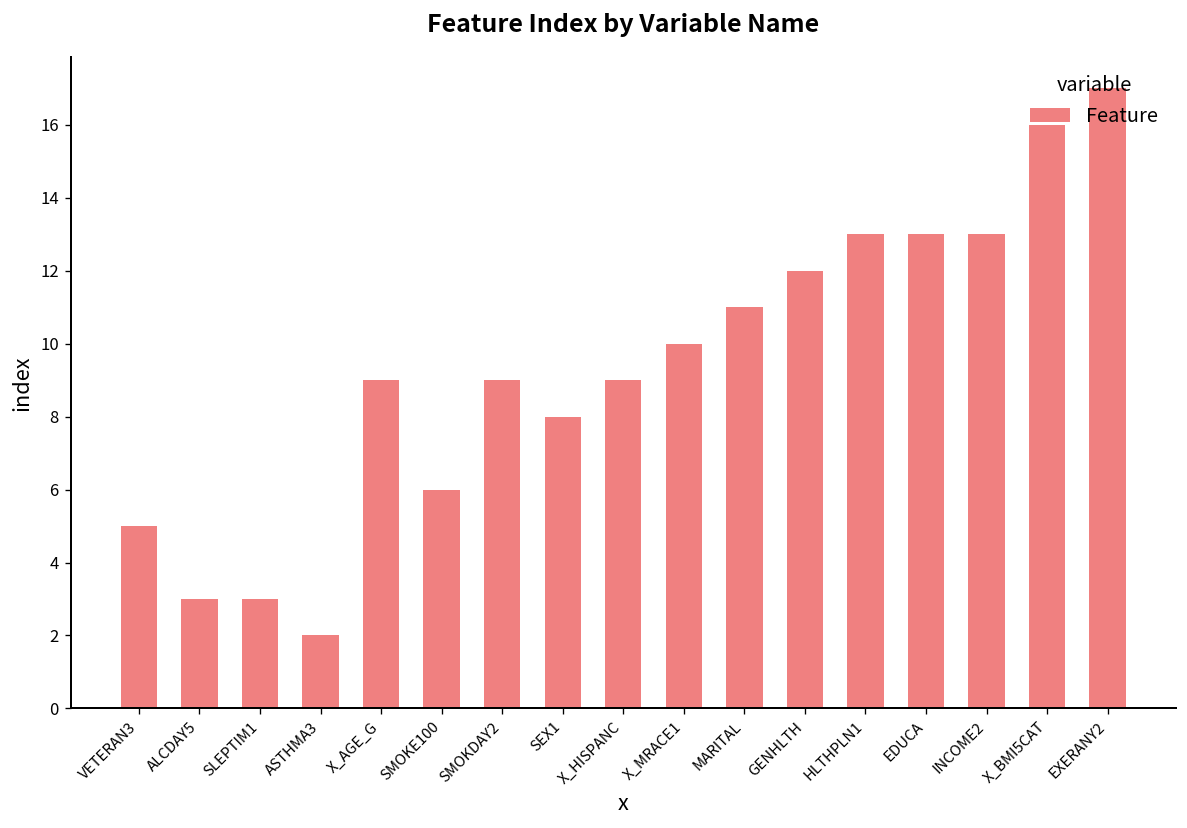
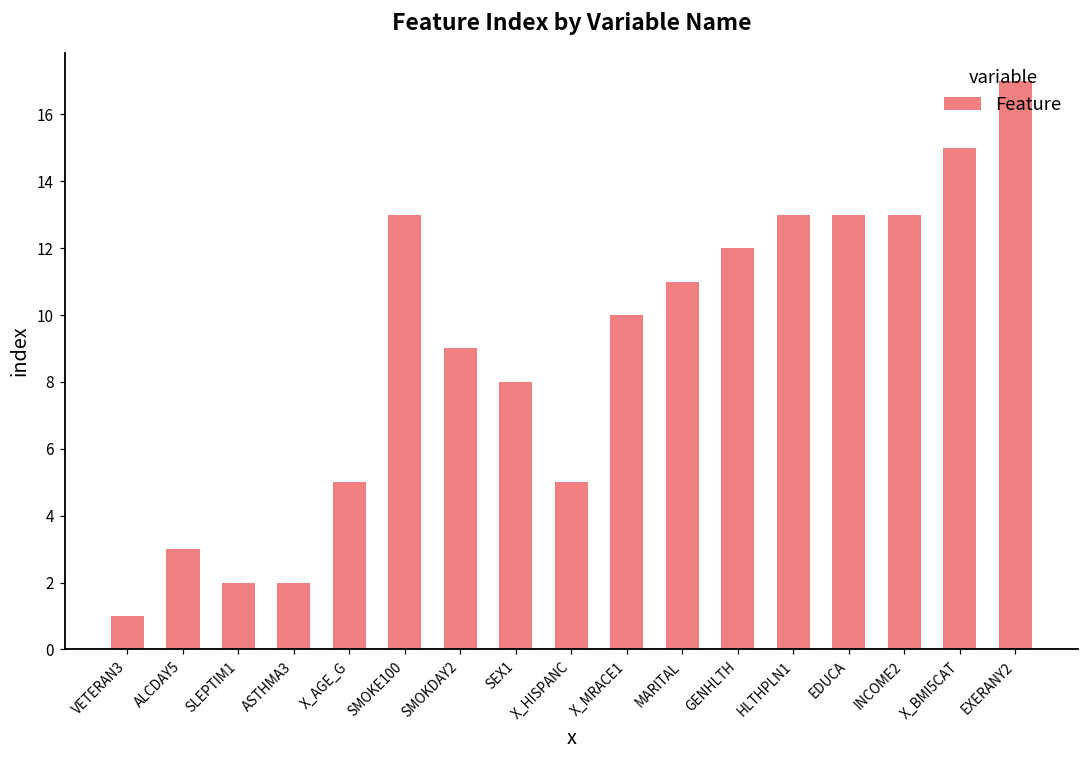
  {
-   "VETERAN3": 5,
+   "VETERAN3": 1,
    "ALCDAY5": 3,
-   "SLEPTIM1": 3,
+   "SLEPTIM1": 2,
    "ASTHMA3": 2,
-   "X_AGE_G": 9,
-   "SMOKE100": 6,
+   "X_AGE_G": 5,
+   "SMOKE100": 13,
    "SMOKDAY2": 9,
    "SEX1": 8,
-   "X_HISPANC": 9,
+   "X_HISPANC": 5,
    "X_MRACE1": 10,
    "MARITAL": 11,
    "GENHLTH": 12,
    "HLTHPLN1": 13,
    "EDUCA": 13,
    "INCOME2": 13,
-   "X_BMI5CAT": 16,
+   "X_BMI5CAT": 15,
    "EXERANY2": 17
  }
